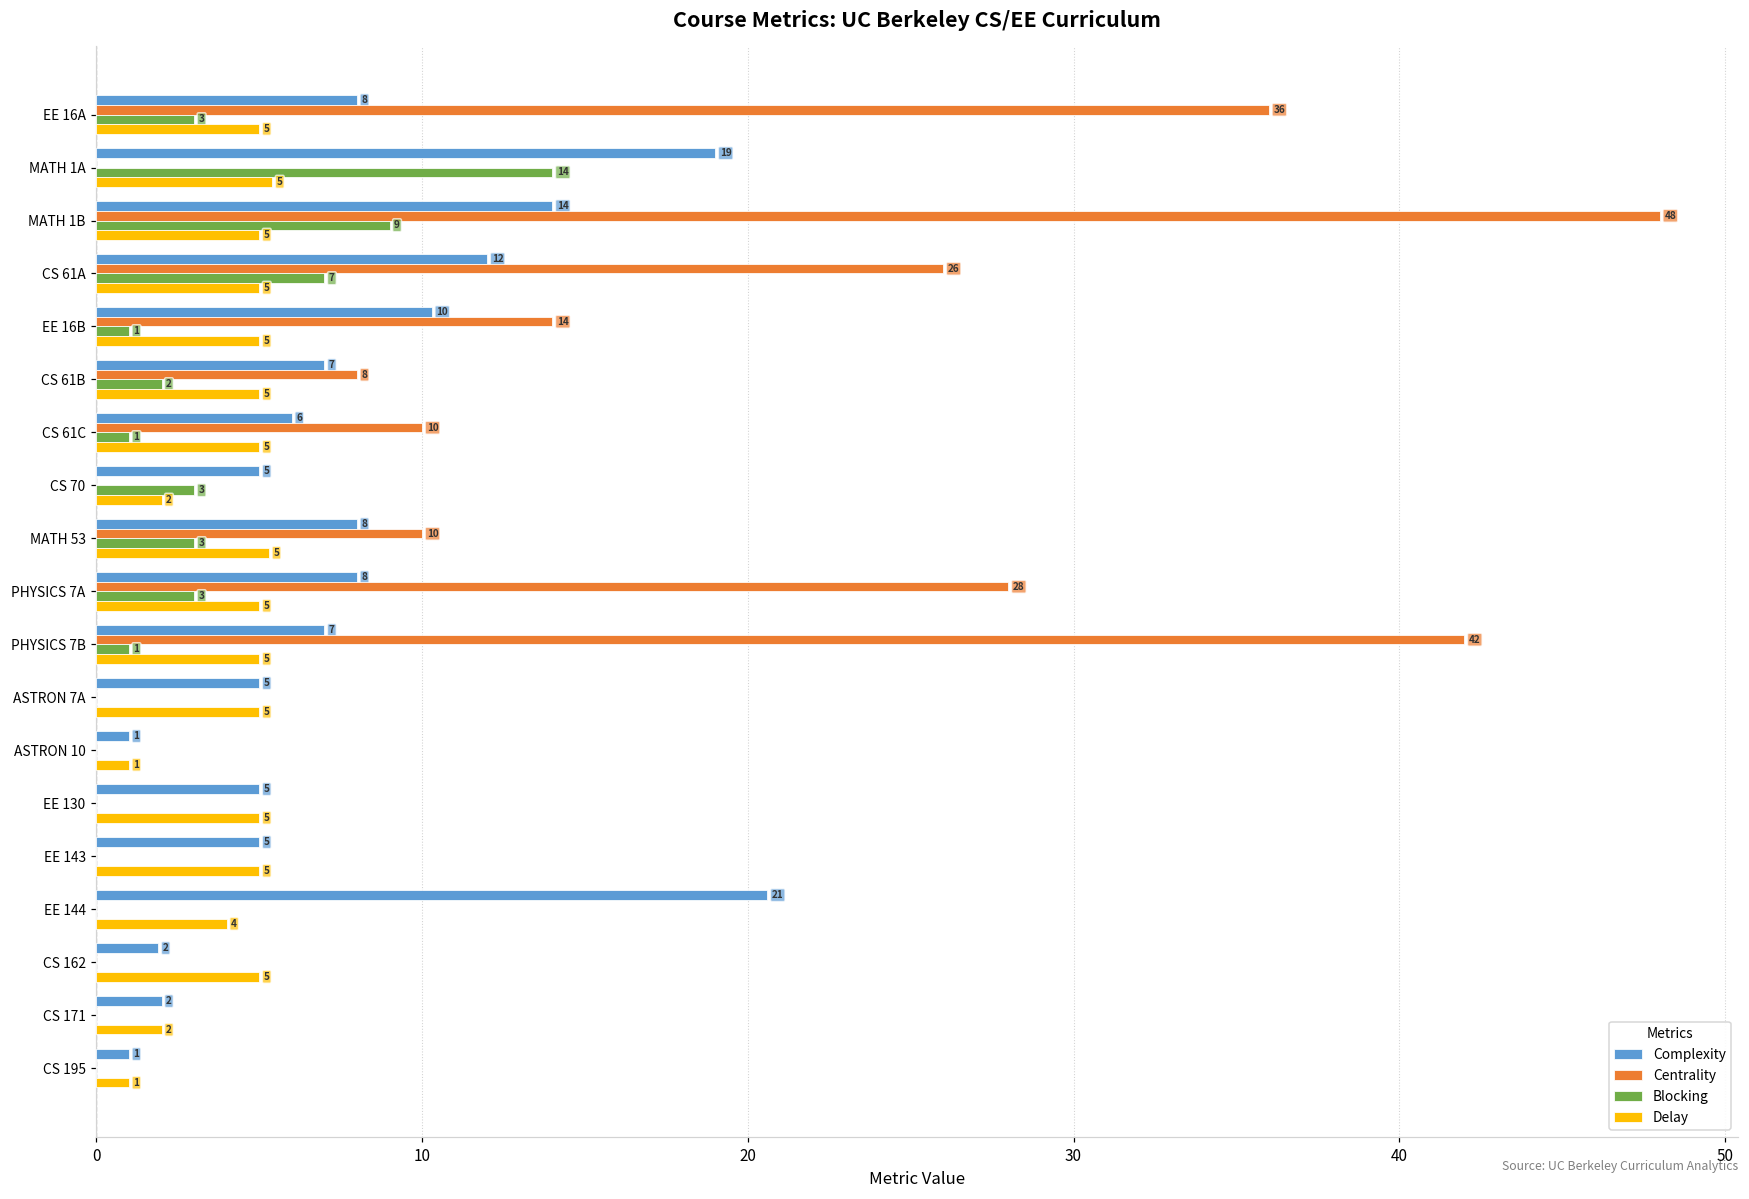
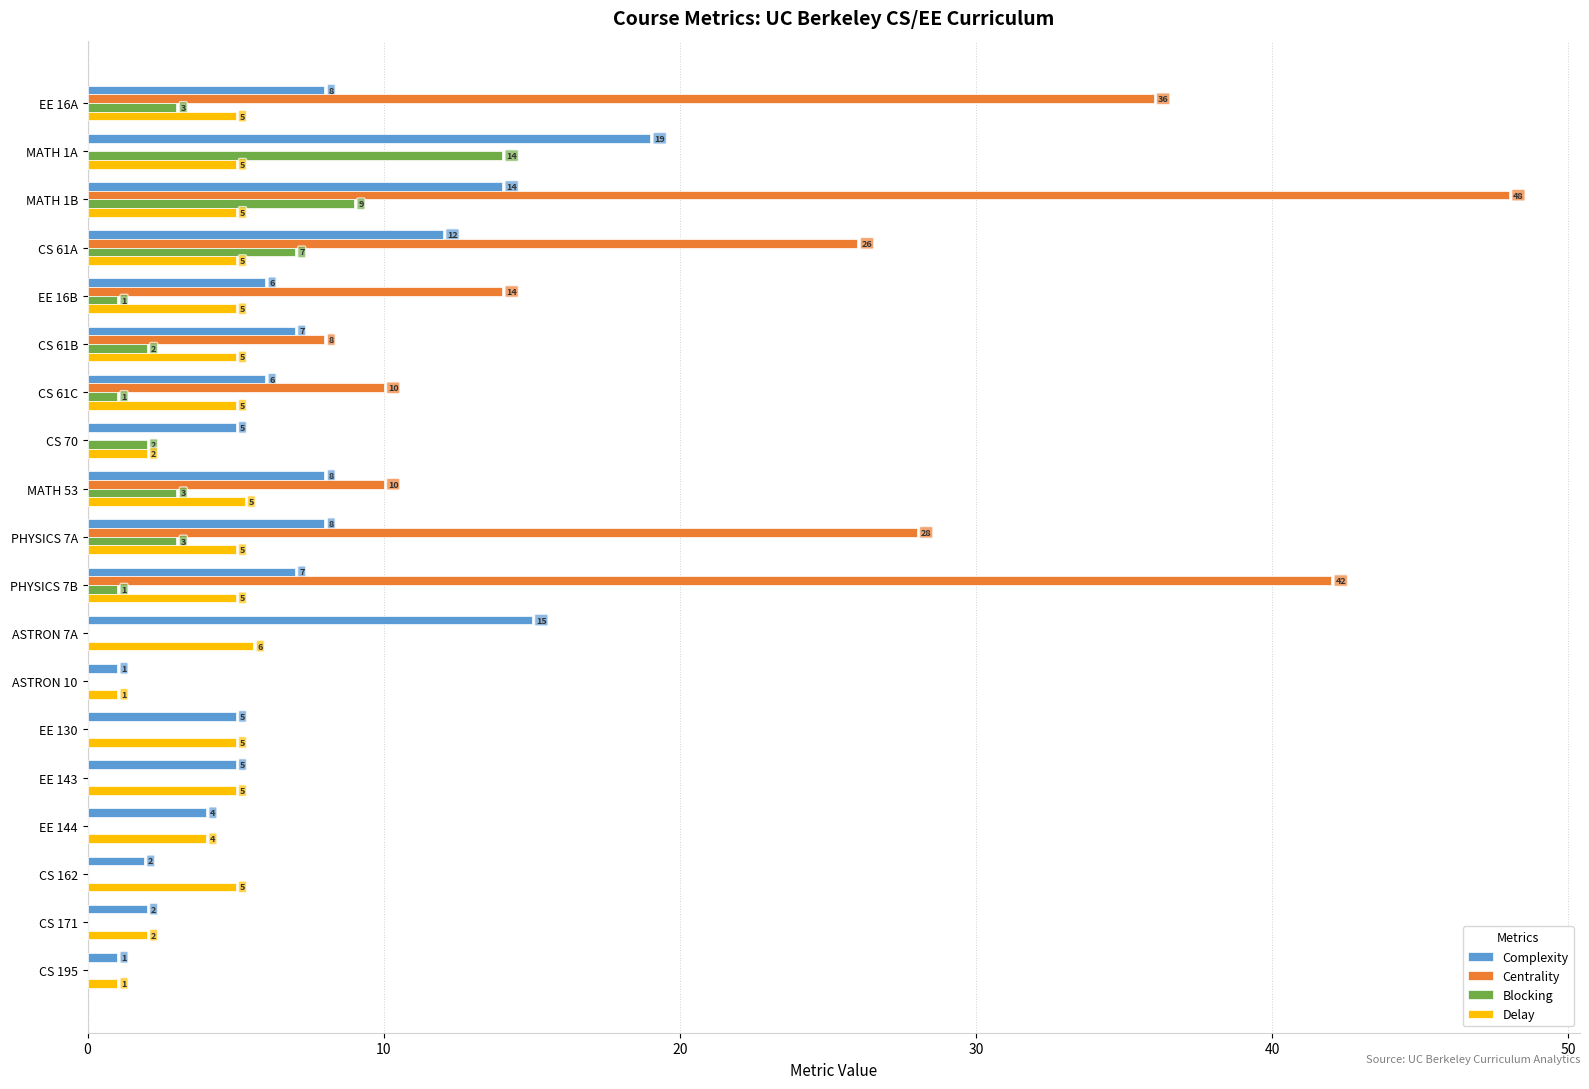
  {
    "Complexity": {
-     "EE 16B": 10,
-     "ASTRON 7A": 5,
-     "EE 144": 21
+     "EE 16B": 6,
+     "ASTRON 7A": 15,
+     "EE 144": 4
    },
    "Centrality": {
      "MATH 1A": 0.0,
      "CS 70": 0.0,
      "ASTRON 7A": 0.0,
      "ASTRON 10": 0.0,
      "EE 130": 0.0,
      "EE 143": 0.0,
      "EE 144": 0.0,
      "CS 162": 0.0,
      "CS 171": 0.0,
      "CS 195": 0.0
    },
    "Blocking": {
-     "CS 70": 3
+     "CS 70": 2
    },
    "Delay": {
-     "MATH 1A": 5.4,
-     "ASTRON 7A": 5
+     "MATH 1A": 5.0,
+     "ASTRON 7A": 6
    }
  }
